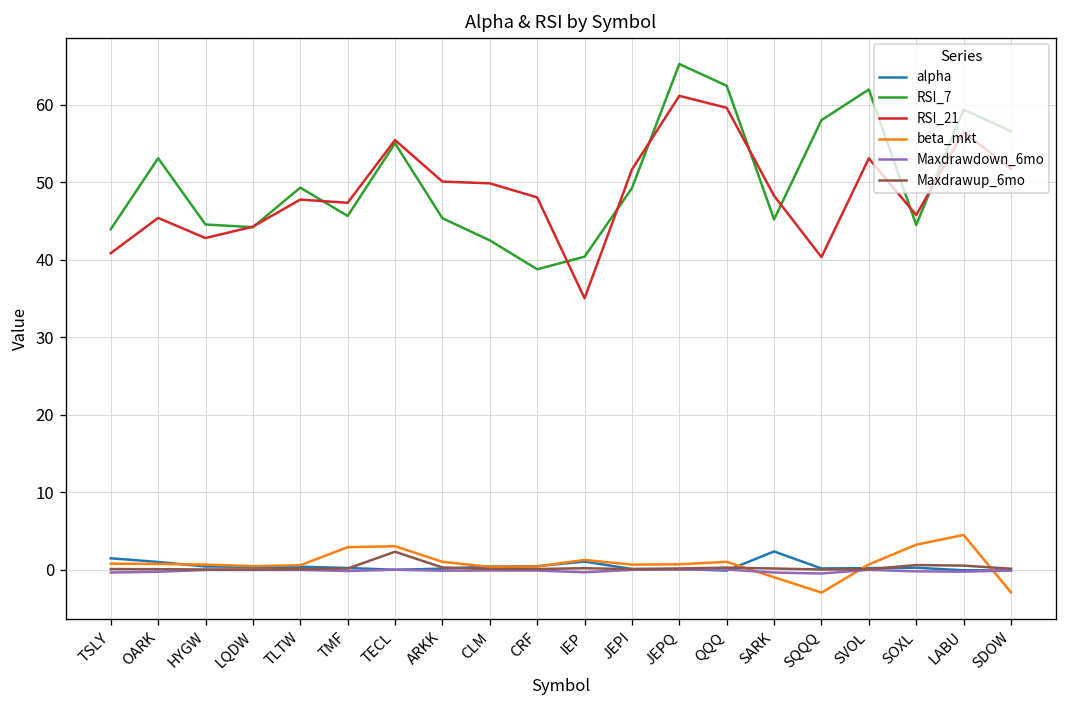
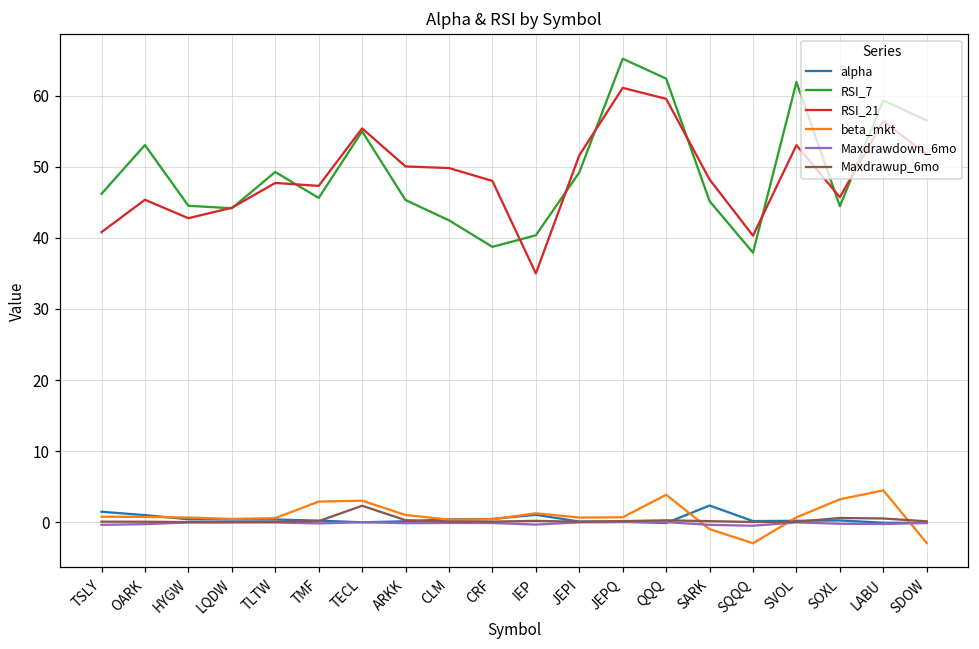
  {
    "alpha": {
      "TSLY": 1,
      "SARK": 2
    },
    "RSI_7": {
-     "TSLY": 44,
+     "TSLY": 46,
      "OARK": 53,
      "HYGW": 45,
      "TLTW": 49,
      "TMF": 46,
      "TECL": 55,
      "ARKK": 45,
      "CLM": 42,
      "CRF": 39,
      "IEP": 40,
      "JEPI": 49,
      "JEPQ": 65,
      "QQQ": 62,
      "SARK": 45,
-     "SQQQ": 58,
+     "SQQQ": 38,
      "SVOL": 62,
      "SOXL": 44
    },
    "RSI_21": {
      "TSLY": 41,
      "OARK": 45,
      "HYGW": 43,
      "TLTW": 48,
      "TMF": 47,
      "TECL": 55,
      "ARKK": 50,
      "CLM": 50,
      "CRF": 48,
      "IEP": 35,
      "JEPI": 52,
      "JEPQ": 61,
      "QQQ": 60,
      "SARK": 48,
      "SQQQ": 40,
      "SVOL": 53,
      "SOXL": 46
    },
    "beta_mkt": {
      "TSLY": 1,
      "TMF": 3,
      "TECL": 3,
      "ARKK": 1,
      "JEPI": 1,
      "JEPQ": 1,
-     "QQQ": 1,
+     "QQQ": 4,
      "SARK": -1,
      "SQQQ": -3,
      "SVOL": 1,
      "SOXL": 3,
      "LABU": 4,
      "SDOW": -3
    },
    "Maxdrawdown_6mo": {
      "TSLY": 0,
      "IEP": 0,
      "SARK": 0,
      "SQQQ": -1,
      "SOXL": 0
    },
    "Maxdrawup_6mo": {
      "TSLY": 0,
      "TECL": 2,
      "IEP": 0,
      "SARK": 0,
      "LABU": 1
    }
  }
